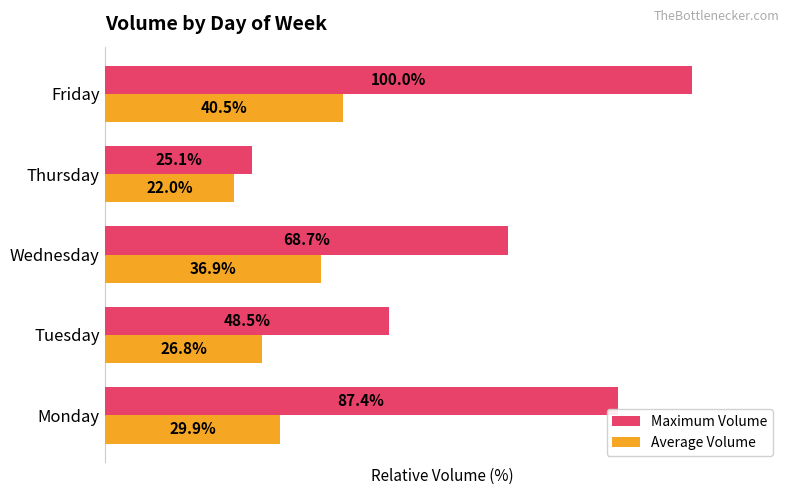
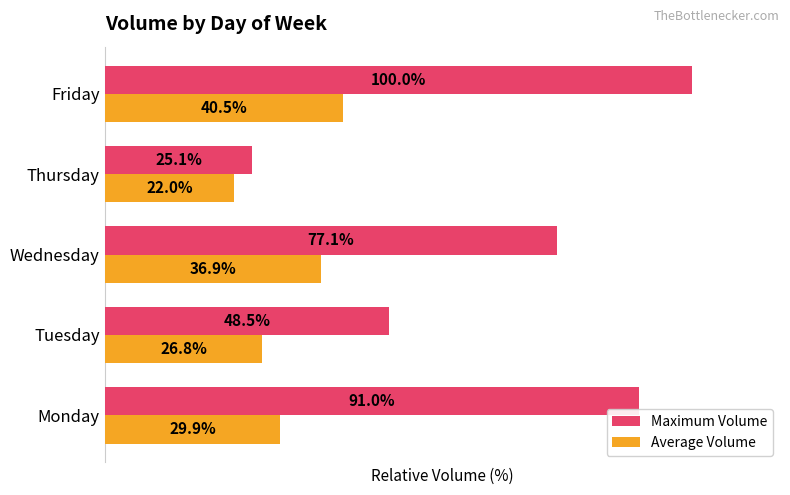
  {
    "Maximum Volume": {
      "Friday": "100.0%",
      "Thursday": "25.1%",
-     "Wednesday": "68.7%",
+     "Wednesday": "77.1%",
      "Tuesday": "48.5%",
-     "Monday": "87.4%"
+     "Monday": "91.0%"
    },
    "Average Volume": {
      "Friday": "40.5%",
      "Thursday": "22.0%",
      "Wednesday": "36.9%",
      "Tuesday": "26.8%",
      "Monday": "29.9%"
    }
  }
